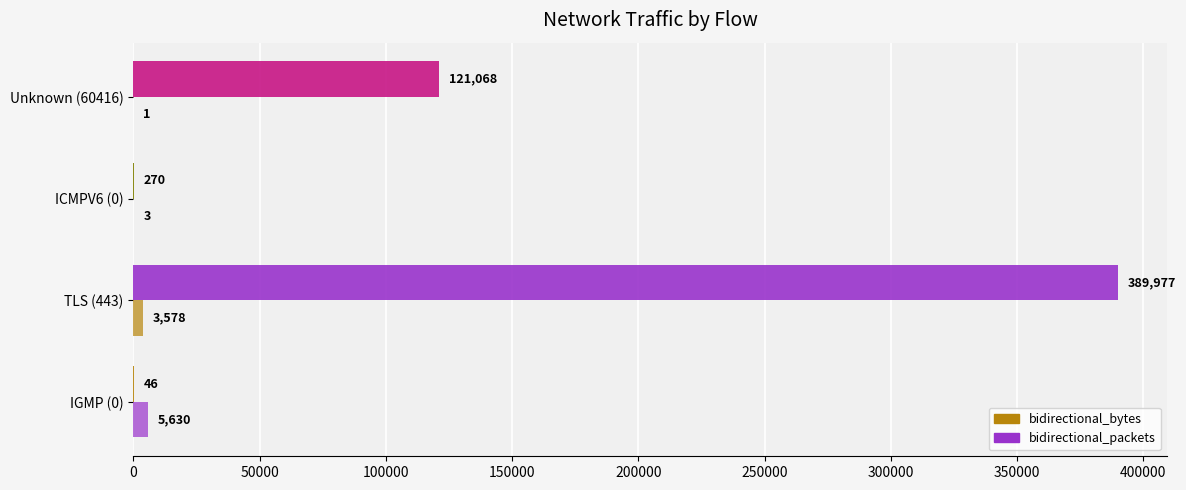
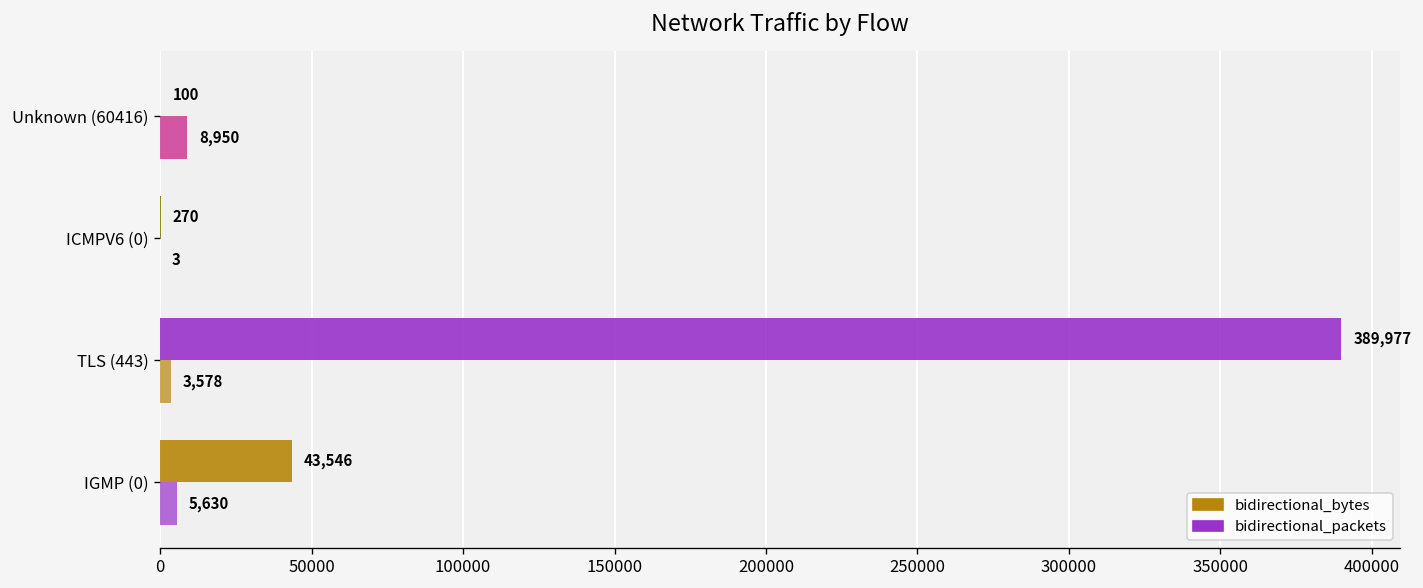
  {
    "bidirectional_bytes": {
-     "Unknown (60416)": "121,068",
+     "Unknown (60416)": "100",
      "ICMPV6 (0)": "270",
      "TLS (443)": "389,977",
-     "IGMP (0)": "46"
+     "IGMP (0)": "43,546"
    },
    "bidirectional_packets": {
-     "Unknown (60416)": "1",
+     "Unknown (60416)": "8,950",
      "ICMPV6 (0)": "3",
      "TLS (443)": "3,578",
      "IGMP (0)": "5,630"
    }
  }
